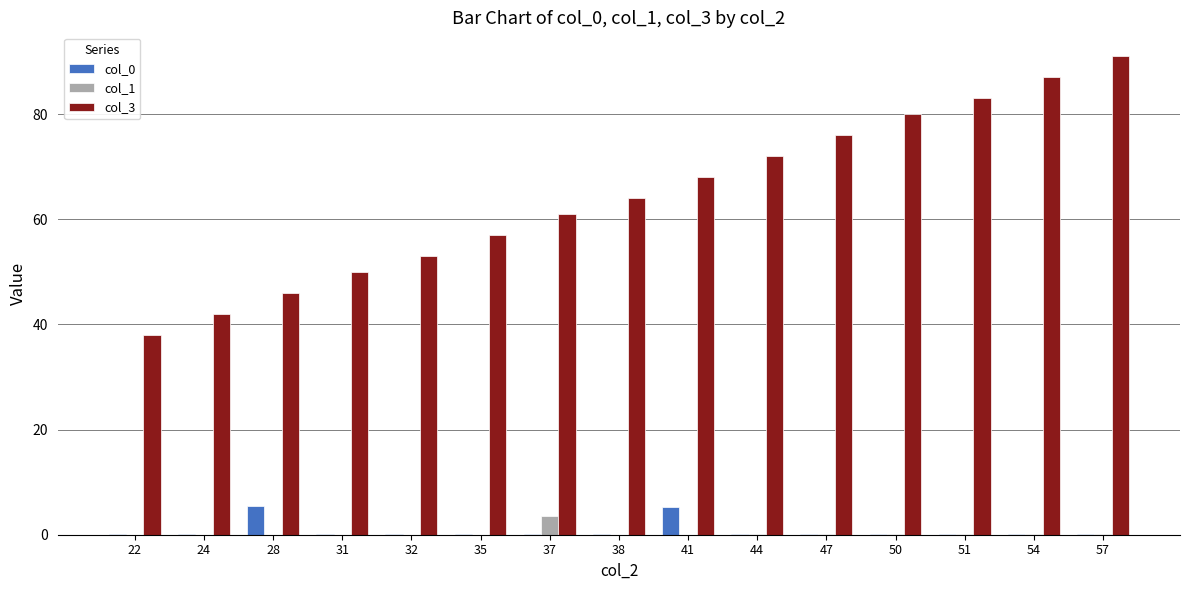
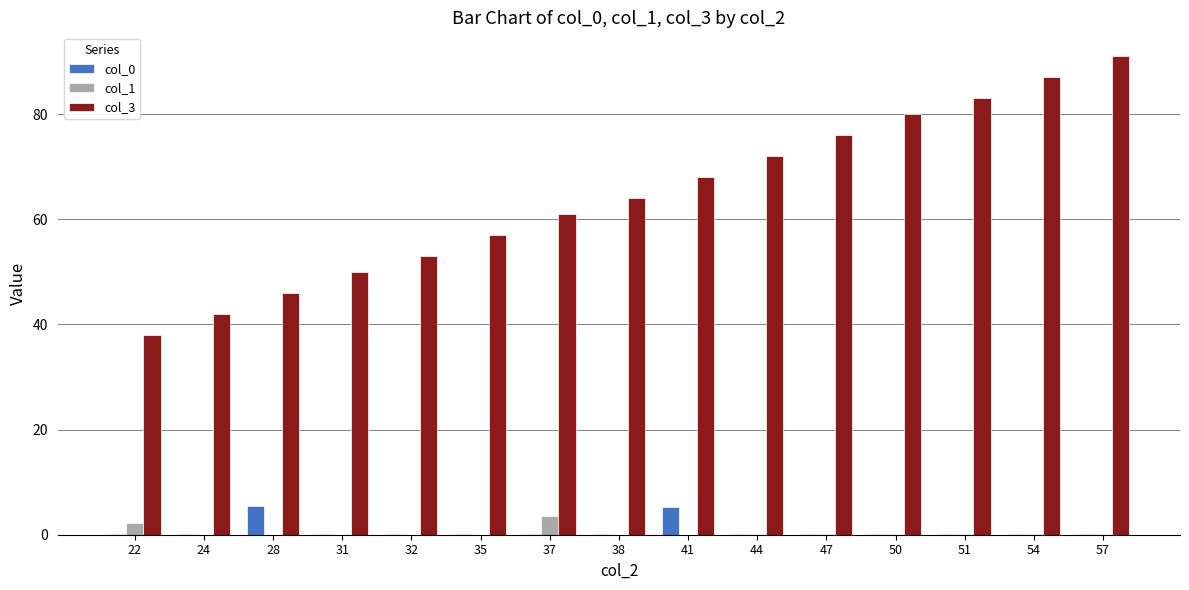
  {
    "col_0": {
      "28": 5,
      "41": 5
    },
    "col_1": {
-     "22": 0,
+     "22": 2,
      "37": 4
    },
    "col_3": {
      "22": 38,
      "24": 42,
      "28": 46,
      "31": 50,
      "32": 53,
      "35": 57,
      "37": 61,
      "38": 64,
      "41": 68,
      "44": 72,
      "47": 76,
      "50": 80,
      "51": 83,
      "54": 87,
      "57": 91
    }
  }
